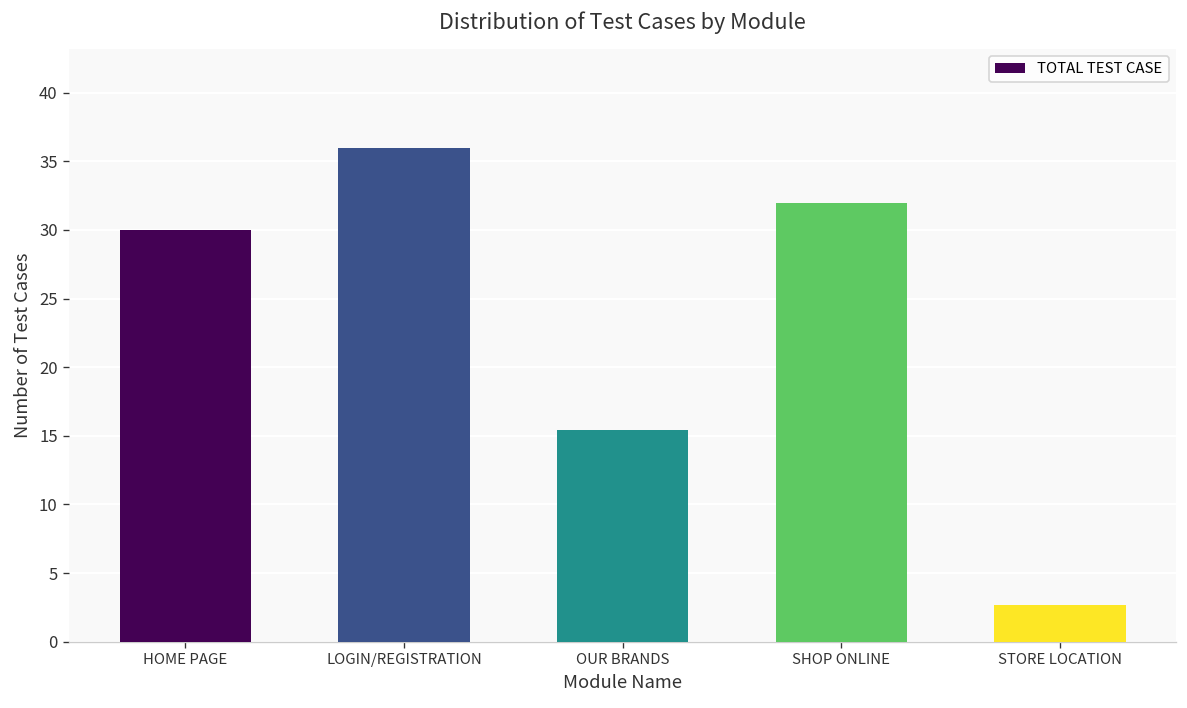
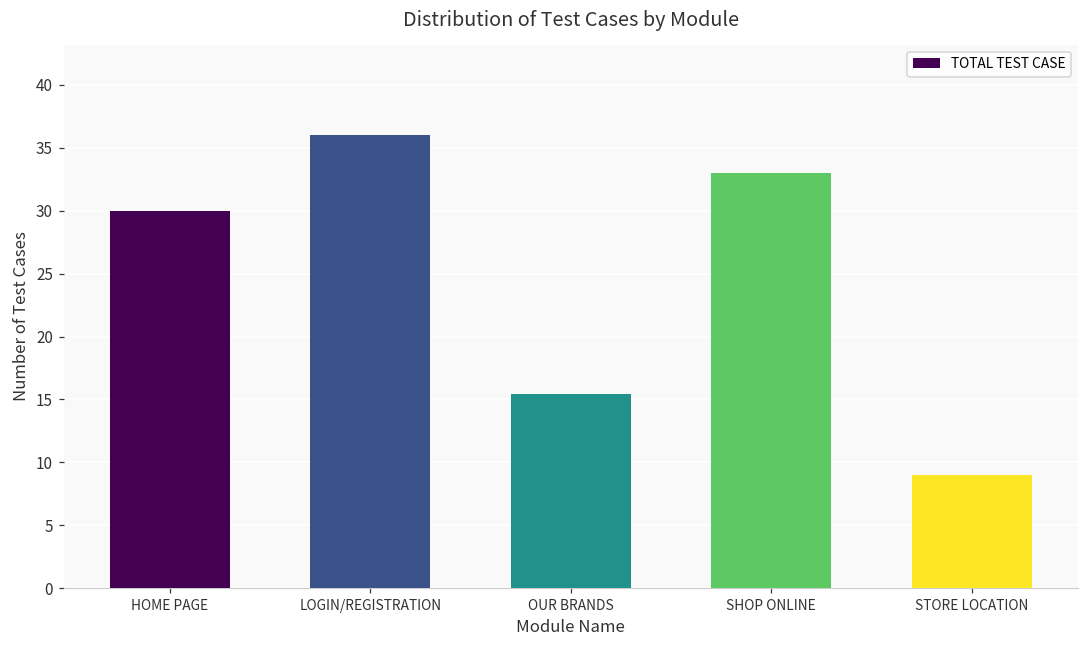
  {
    "HOME PAGE": 30.0,
    "LOGIN/REGISTRATION": 36.0,
    "OUR BRANDS": 15.4,
-   "SHOP ONLINE": 32,
-   "STORE LOCATION": 2.7
+   "SHOP ONLINE": 33,
+   "STORE LOCATION": 9.0
  }
